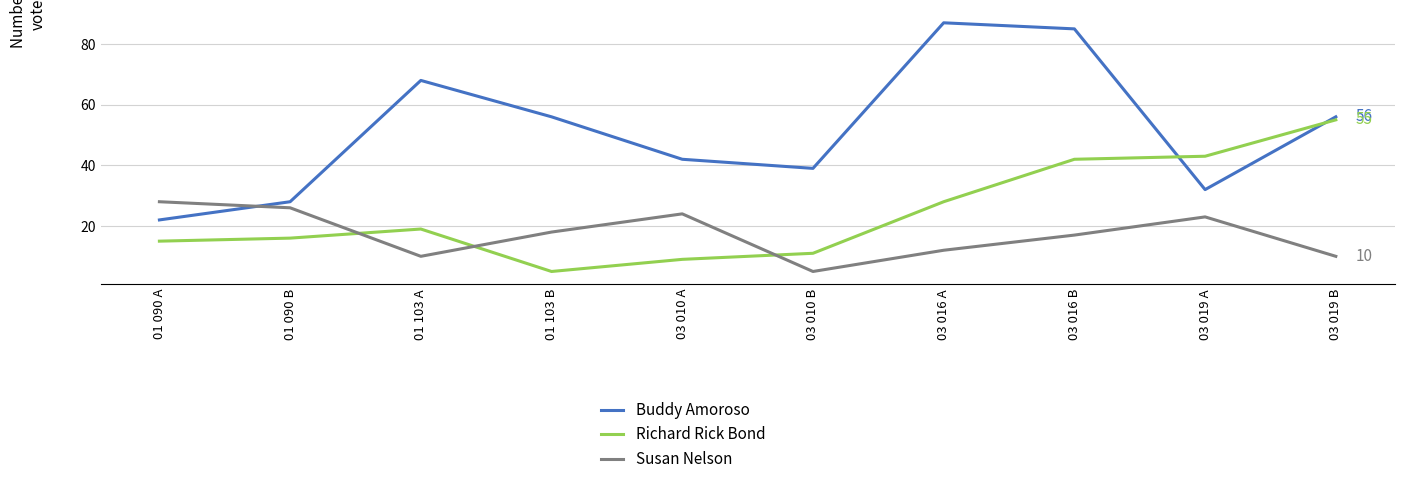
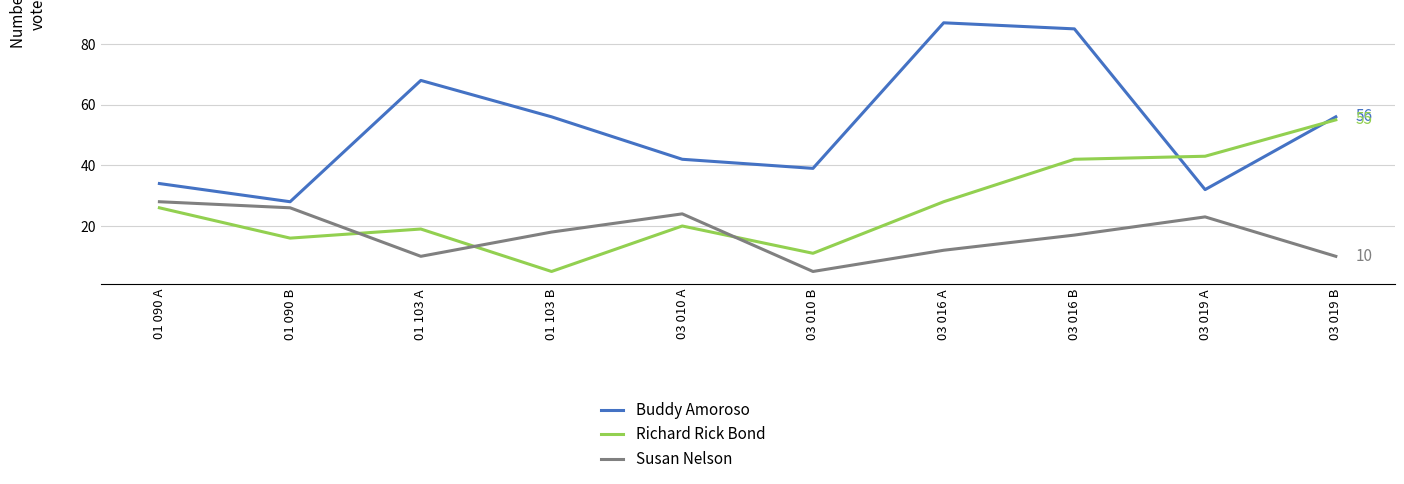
  {
    "Buddy Amoroso": {
-     "01 090 A": 22,
+     "01 090 A": 34,
      "01 090 B": 28,
      "01 103 A": 68,
      "01 103 B": 56,
      "03 010 A": 42,
      "03 010 B": 39,
      "03 016 A": 87,
      "03 016 B": 85,
      "03 019 A": 32
    },
    "Richard Rick Bond": {
-     "01 090 A": 15,
+     "01 090 A": 26,
      "01 090 B": 16,
      "01 103 A": 19,
      "01 103 B": 5,
-     "03 010 A": 9,
+     "03 010 A": 20,
      "03 010 B": 11,
      "03 016 A": 28,
      "03 016 B": 42,
      "03 019 A": 43
    },
    "Susan Nelson": {
      "03 019 B": 10
    }
  }
